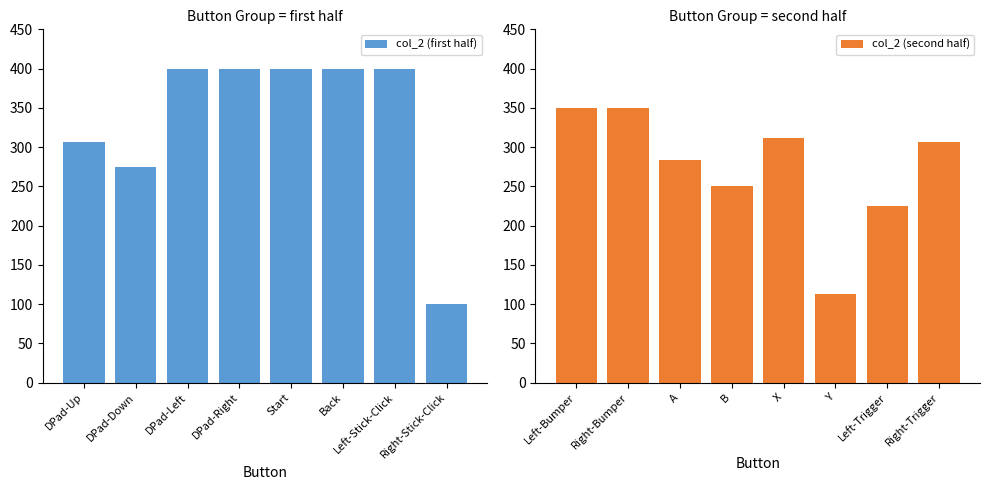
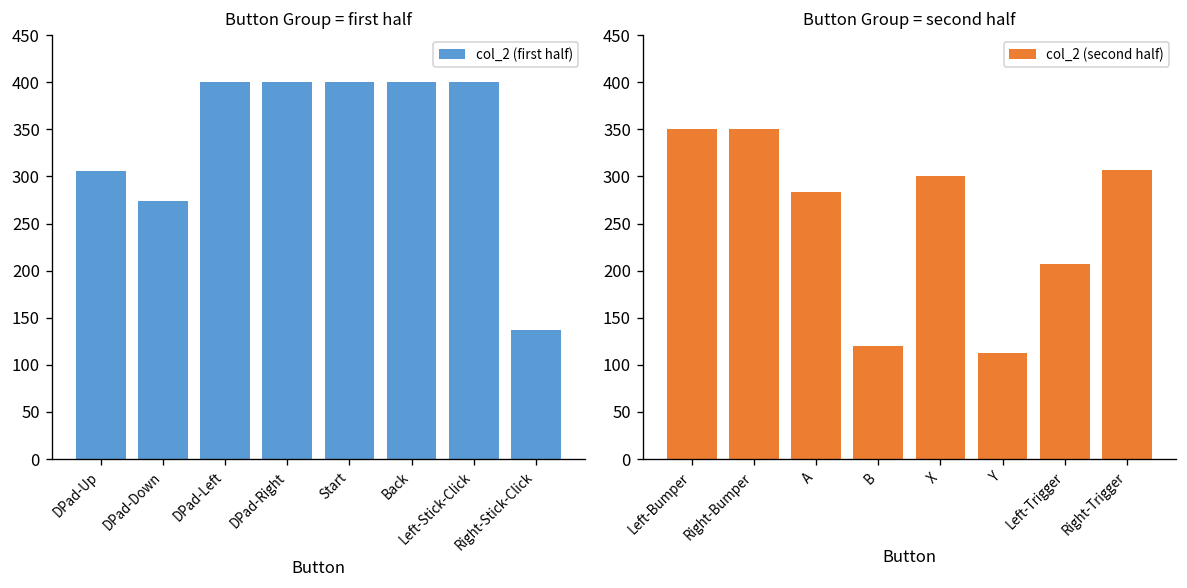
  {
    "Button Group = first half": {
      "DPad-Up": 310,
      "DPad-Down": 270,
      "DPad-Left": 400,
      "DPad-Right": 400,
      "Start": 400,
      "Back": 400,
      "Left-Stick-Click": 400,
-     "Right-Stick-Click": 100
+     "Right-Stick-Click": 140
    },
    "Button Group = second half": {
      "Left-Bumper": 350,
      "Right-Bumper": 350,
      "A": 280,
-     "B": 250,
-     "X": 310,
+     "B": 120,
+     "X": 300,
      "Y": 110,
-     "Left-Trigger": 230,
+     "Left-Trigger": 210,
      "Right-Trigger": 310
    }
  }
